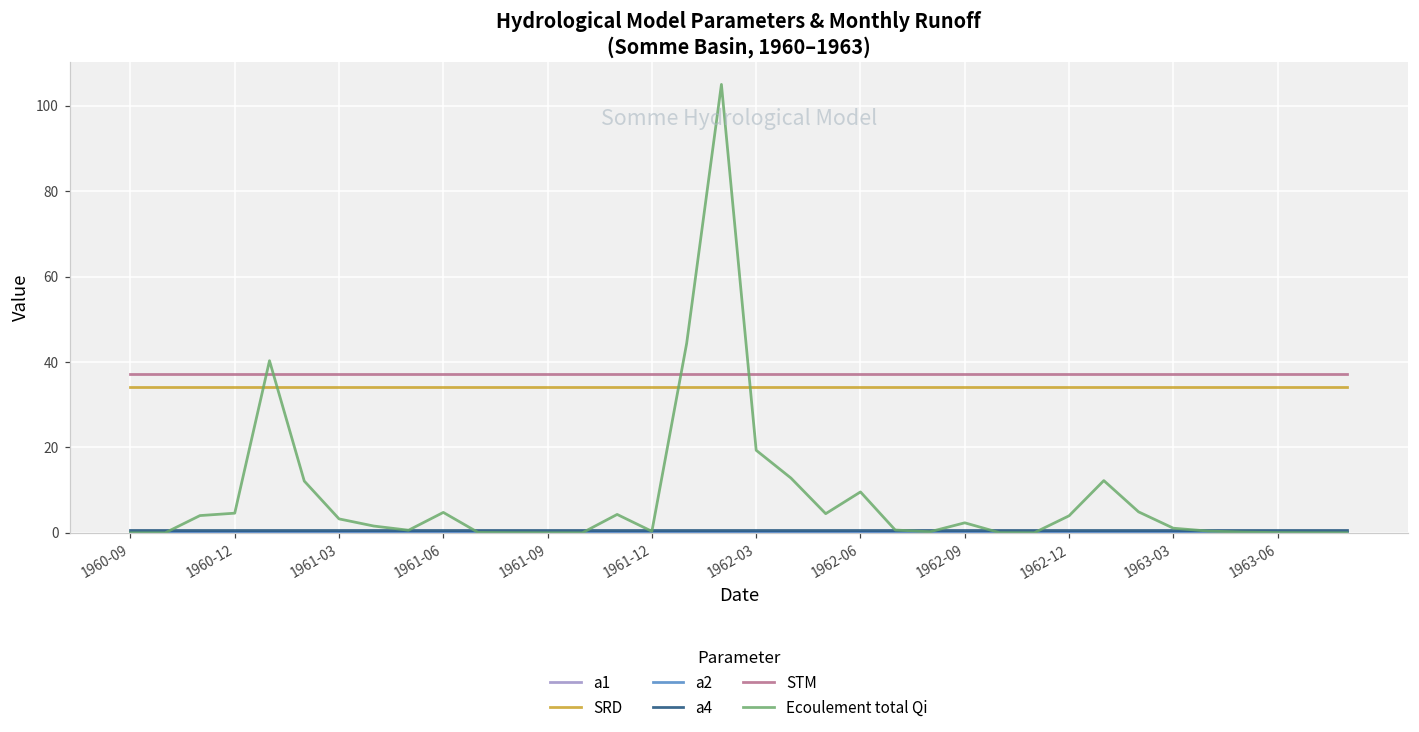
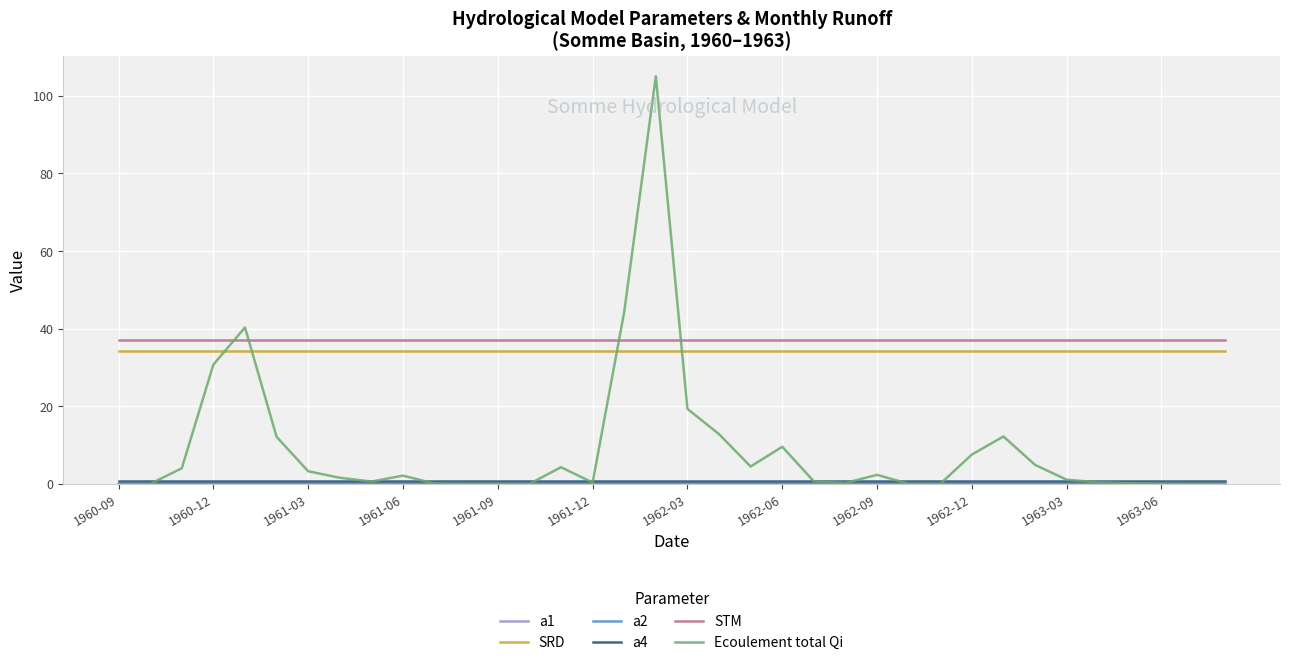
  {
    "SRD": {
      "1960-09": 34,
      "1960-12": 34,
      "1961-03": 34,
      "1961-06": 34,
      "1961-09": 34,
      "1961-12": 34,
      "1962-03": 34,
      "1962-06": 34,
      "1962-09": 34,
      "1962-12": 34,
      "1963-03": 34,
      "1963-06": 34
    },
    "STM": {
      "1960-09": 37,
      "1960-12": 37,
      "1961-03": 37,
      "1961-06": 37,
      "1961-09": 37,
      "1961-12": 37,
      "1962-03": 37,
      "1962-06": 37,
      "1962-09": 37,
      "1962-12": 37,
      "1963-03": 37,
      "1963-06": 37
    },
    "Ecoulement total Qi": {
-     "1960-12": 5,
+     "1960-12": 31,
      "1961-03": 3,
-     "1961-06": 5,
+     "1961-06": 2,
      "1962-03": 19,
      "1962-06": 10,
      "1962-09": 2,
-     "1962-12": 4
+     "1962-12": 8
    }
  }
